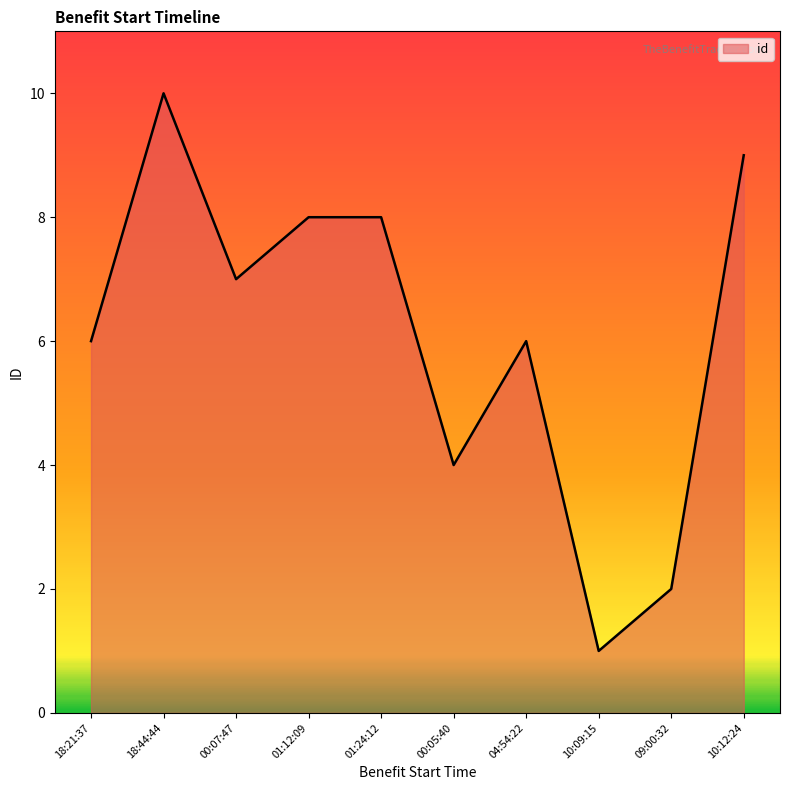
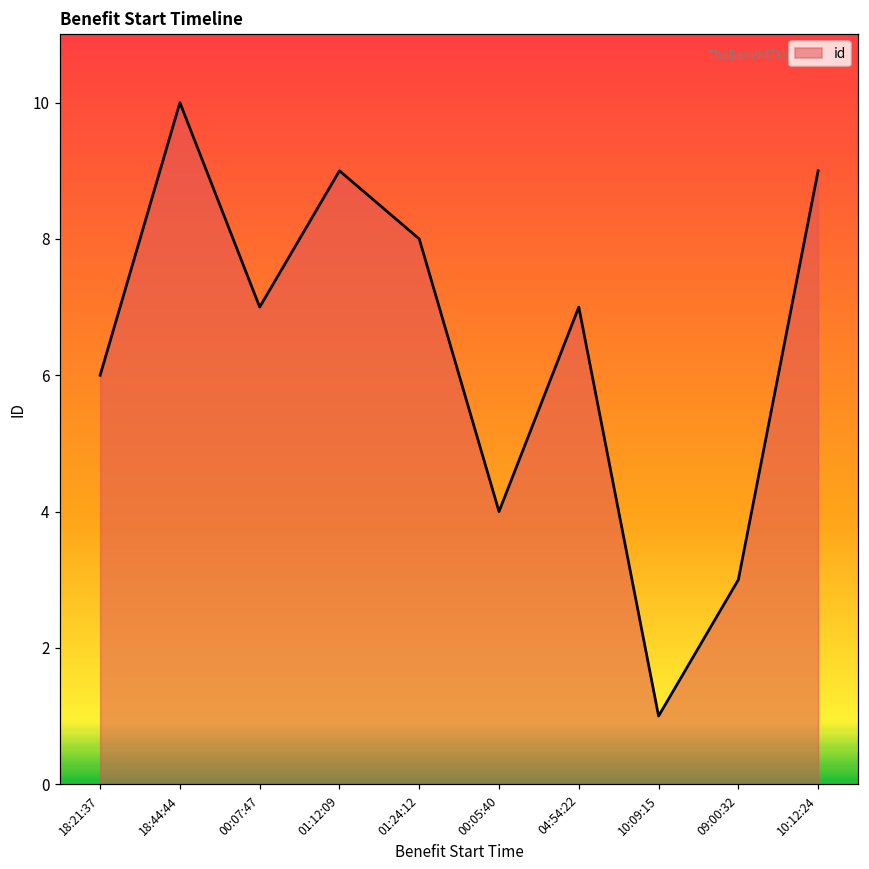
  {
    "18:21:37": 6,
    "18:44:44": 10,
    "00:07:47": 7,
-   "01:12:09": 8,
+   "01:12:09": 9,
    "01:24:12": 8,
    "00:05:40": 4,
-   "04:54:22": 6,
+   "04:54:22": 7,
    "10:09:15": 1,
-   "09:00:32": 2,
+   "09:00:32": 3,
    "10:12:24": 9
  }
